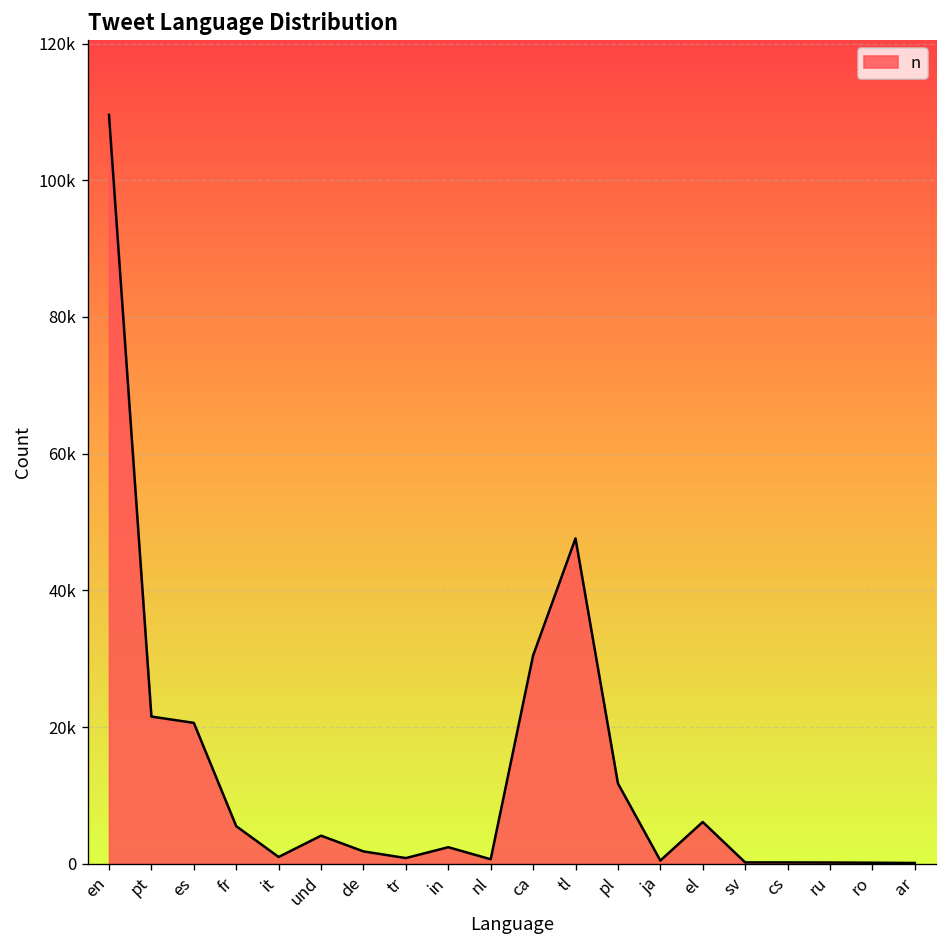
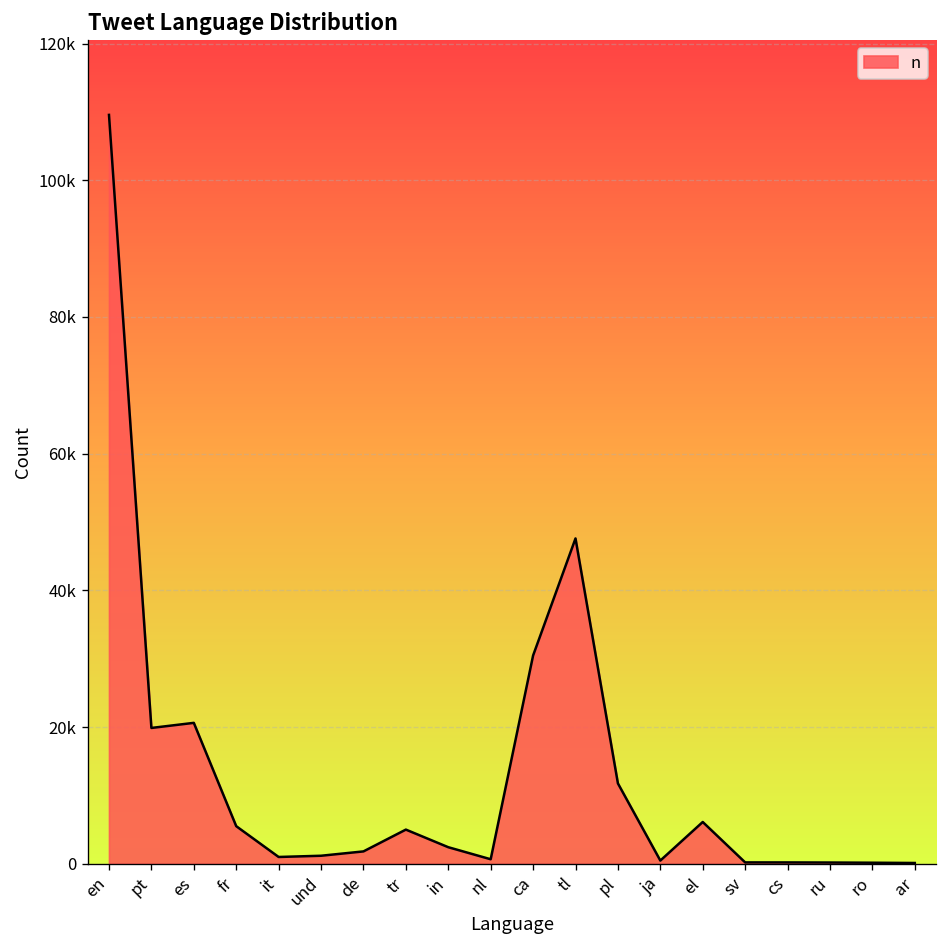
  {
    "en": 110000,
-   "pt": 22000,
+   "pt": 20000,
    "es": 21000,
    "fr": 5000,
    "it": 1000,
-   "und": 4000,
+   "und": 1000,
    "de": 2000,
-   "tr": 1000,
+   "tr": 5000,
    "in": 2000,
    "nl": 1000,
    "ca": 30000,
    "tl": 48000,
    "pl": 12000,
    "ja": 0,
    "el": 6000,
    "sv": 0,
    "cs": 0,
    "ru": 0,
    "ro": 0,
    "ar": 0
  }
